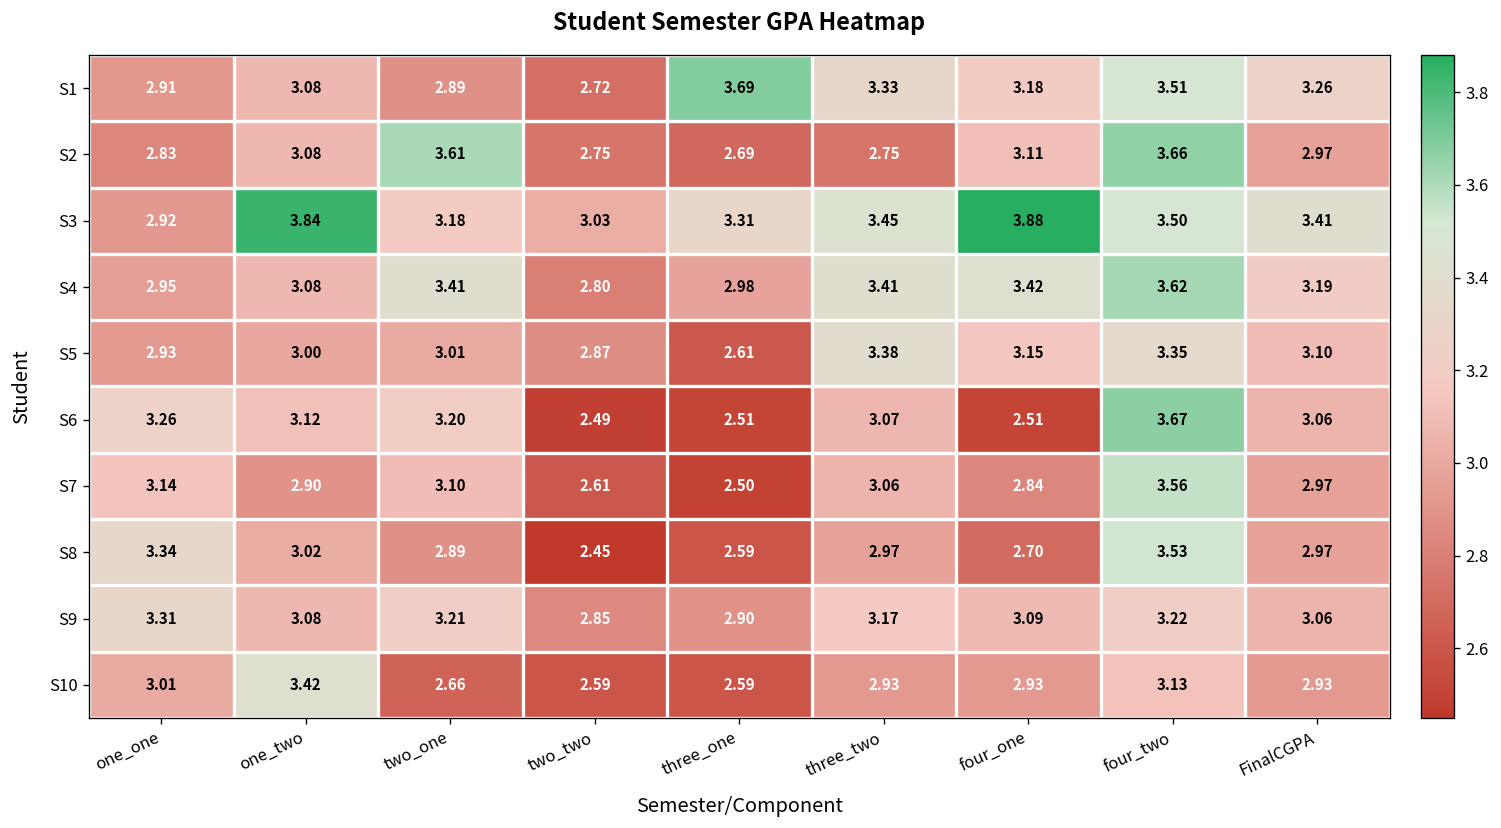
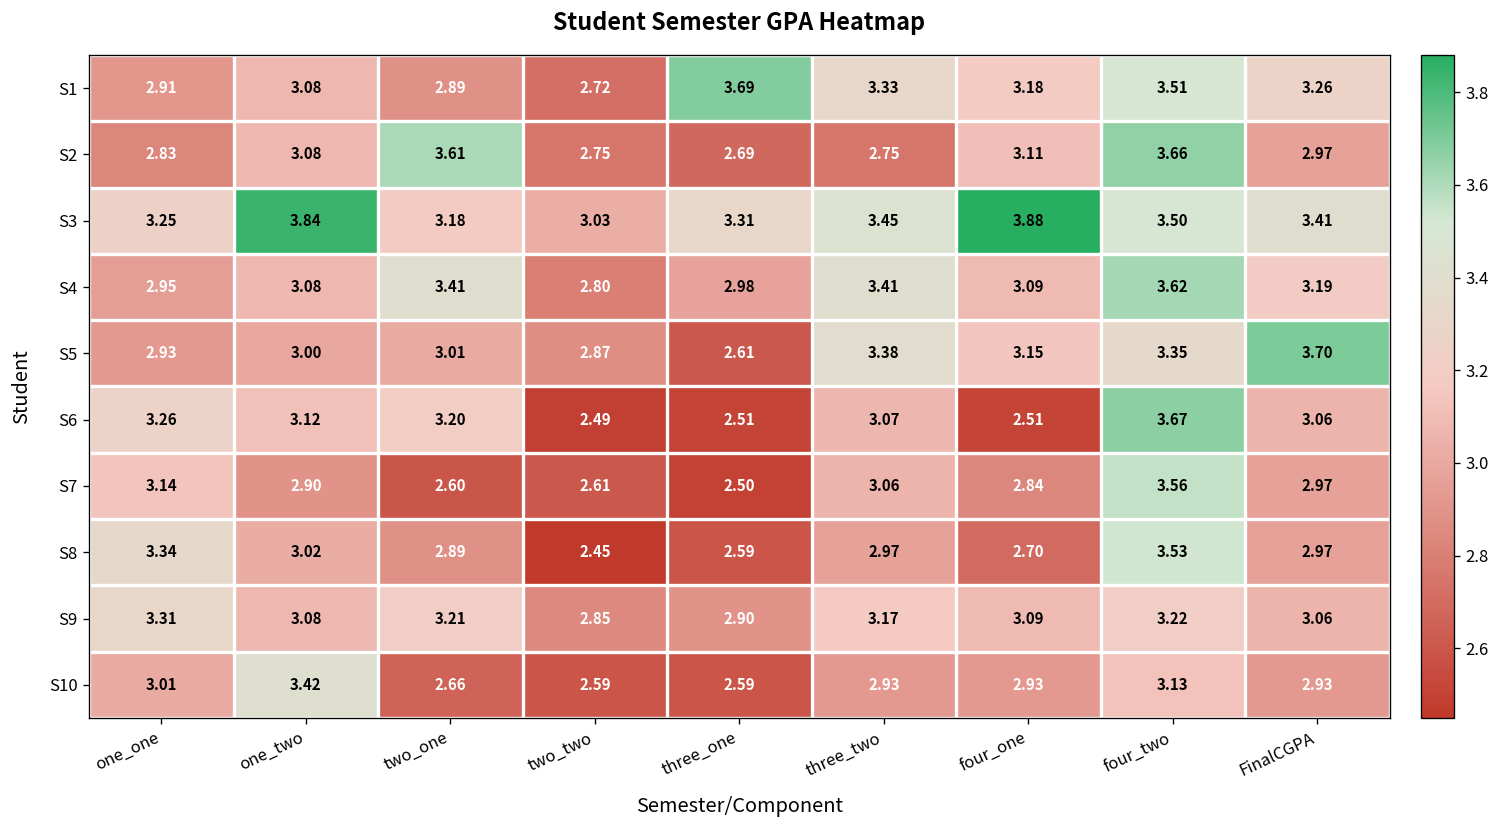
  {
    "S1": {
      "one_one": 2.91,
      "one_two": 3.08,
      "two_one": 2.89,
      "two_two": 2.72,
      "three_one": 3.69,
      "three_two": 3.33,
      "four_one": 3.18,
      "four_two": 3.51,
      "FinalCGPA": 3.26
    },
    "S2": {
      "one_one": 2.83,
      "one_two": 3.08,
      "two_one": 3.61,
      "two_two": 2.75,
      "three_one": 2.69,
      "three_two": 2.75,
      "four_one": 3.11,
      "four_two": 3.66,
      "FinalCGPA": 2.97
    },
    "S3": {
-     "one_one": 2.92,
+     "one_one": 3.25,
      "one_two": 3.84,
      "two_one": 3.18,
      "two_two": 3.03,
      "three_one": 3.31,
      "three_two": 3.45,
      "four_one": 3.88,
      "four_two": 3.50,
      "FinalCGPA": 3.41
    },
    "S4": {
      "one_one": 2.95,
      "one_two": 3.08,
      "two_one": 3.41,
      "two_two": 2.80,
      "three_one": 2.98,
      "three_two": 3.41,
-     "four_one": 3.42,
+     "four_one": 3.09,
      "four_two": 3.62,
      "FinalCGPA": 3.19
    },
    "S5": {
      "one_one": 2.93,
      "one_two": 3.00,
      "two_one": 3.01,
      "two_two": 2.87,
      "three_one": 2.61,
      "three_two": 3.38,
      "four_one": 3.15,
      "four_two": 3.35,
-     "FinalCGPA": 3.10
+     "FinalCGPA": 3.70
    },
    "S6": {
      "one_one": 3.26,
      "one_two": 3.12,
      "two_one": 3.20,
      "two_two": 2.49,
      "three_one": 2.51,
      "three_two": 3.07,
      "four_one": 2.51,
      "four_two": 3.67,
      "FinalCGPA": 3.06
    },
    "S7": {
      "one_one": 3.14,
      "one_two": 2.90,
-     "two_one": 3.10,
+     "two_one": 2.60,
      "two_two": 2.61,
      "three_one": 2.50,
      "three_two": 3.06,
      "four_one": 2.84,
      "four_two": 3.56,
      "FinalCGPA": 2.97
    },
    "S8": {
      "one_one": 3.34,
      "one_two": 3.02,
      "two_one": 2.89,
      "two_two": 2.45,
      "three_one": 2.59,
      "three_two": 2.97,
      "four_one": 2.70,
      "four_two": 3.53,
      "FinalCGPA": 2.97
    },
    "S9": {
      "one_one": 3.31,
      "one_two": 3.08,
      "two_one": 3.21,
      "two_two": 2.85,
      "three_one": 2.90,
      "three_two": 3.17,
      "four_one": 3.09,
      "four_two": 3.22,
      "FinalCGPA": 3.06
    },
    "S10": {
      "one_one": 3.01,
      "one_two": 3.42,
      "two_one": 2.66,
      "two_two": 2.59,
      "three_one": 2.59,
      "three_two": 2.93,
      "four_one": 2.93,
      "four_two": 3.13,
      "FinalCGPA": 2.93
    }
  }
